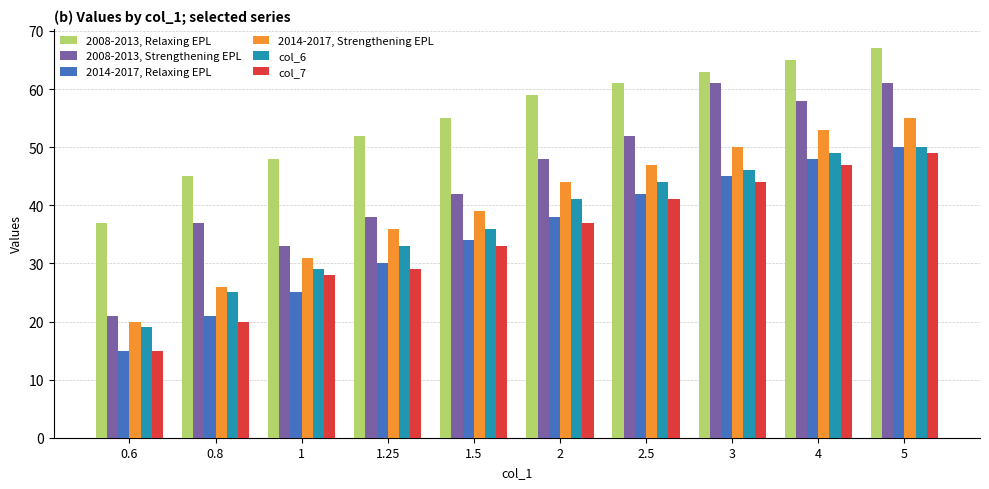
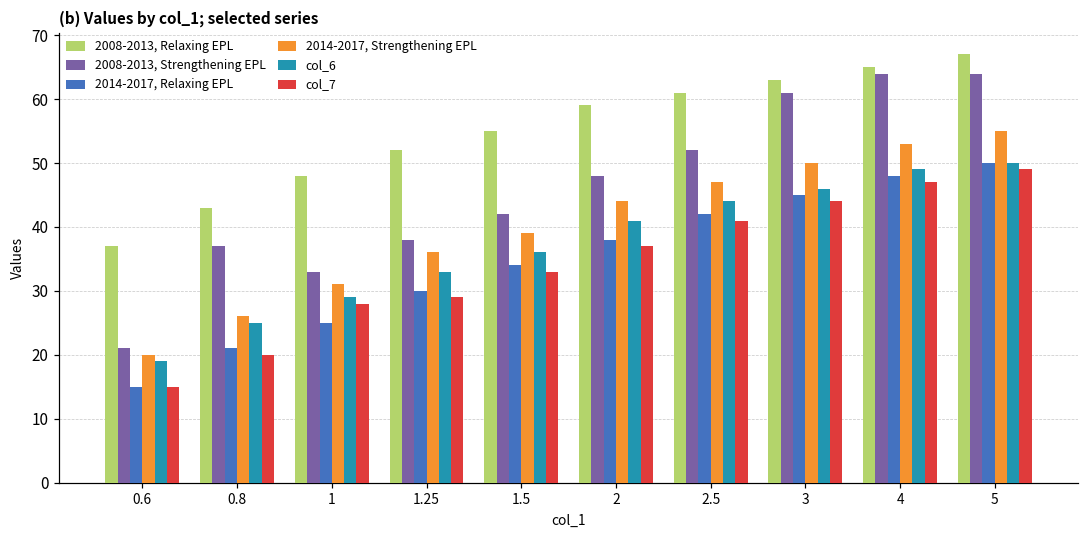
  {
    "2008-2013, Relaxing EPL": {
      "0.6": 37,
-     "0.8": 45,
+     "0.8": 43,
      "1": 48,
      "1.25": 52,
      "1.5": 55,
      "2": 59,
      "2.5": 61,
      "3": 63,
      "4": 65,
      "5": 67
    },
    "2008-2013, Strengthening EPL": {
      "0.6": 21,
      "0.8": 37,
      "1": 33,
      "1.25": 38,
      "1.5": 42,
      "2": 48,
      "2.5": 52,
      "3": 61,
-     "4": 58,
-     "5": 61
+     "4": 64,
+     "5": 64
    },
    "2014-2017, Strengthening EPL": {
      "0.6": 20,
      "0.8": 26,
      "1": 31,
      "1.25": 36,
      "1.5": 39,
      "2": 44,
      "2.5": 47,
      "3": 50,
      "4": 53,
      "5": 55
    },
    "col_7": {
      "0.6": 15,
      "0.8": 20,
      "1": 28,
      "1.25": 29,
      "1.5": 33,
      "2": 37,
      "2.5": 41,
      "3": 44,
      "4": 47,
      "5": 49
    }
  }
